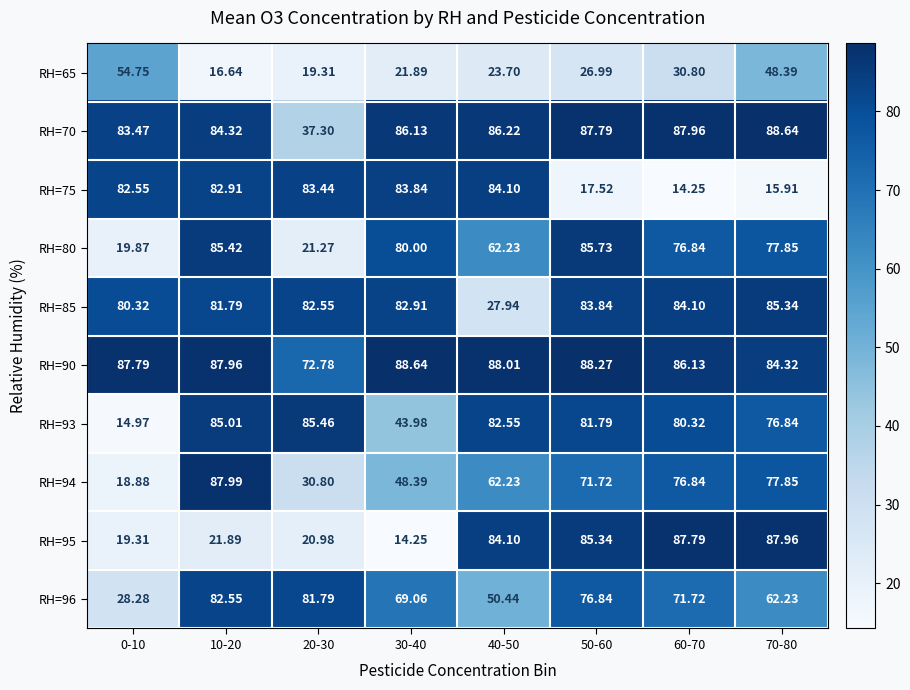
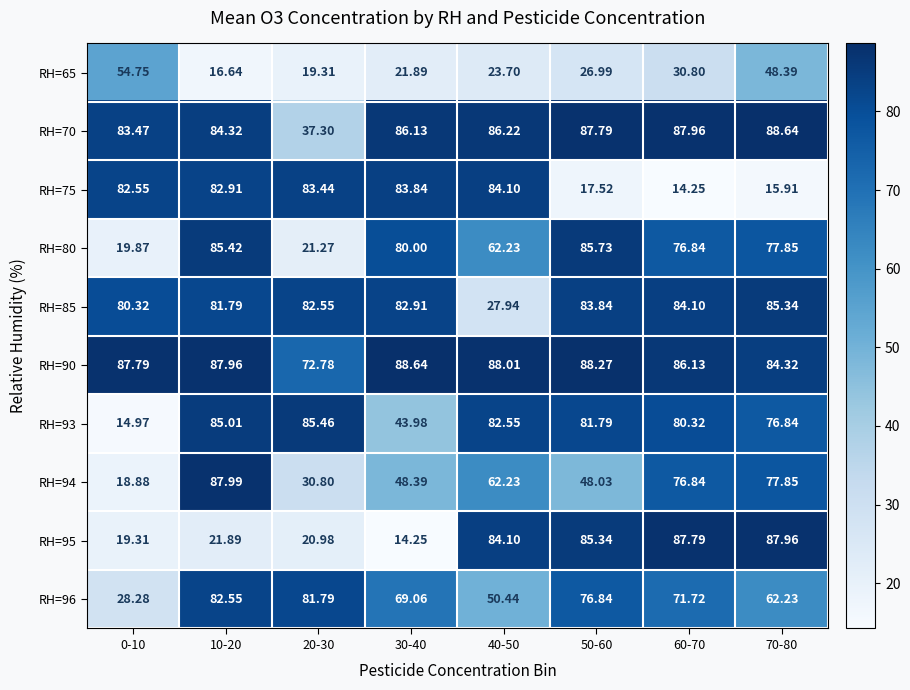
  {
    "RH=65": {
      "0-10": 54.75,
      "10-20": 16.64,
      "20-30": 19.31,
      "30-40": 21.89,
      "40-50": 23.70,
      "50-60": 26.99,
      "60-70": 30.80,
      "70-80": 48.39
    },
    "RH=70": {
      "0-10": 83.47,
      "10-20": 84.32,
      "20-30": 37.30,
      "30-40": 86.13,
      "40-50": 86.22,
      "50-60": 87.79,
      "60-70": 87.96,
      "70-80": 88.64
    },
    "RH=75": {
      "0-10": 82.55,
      "10-20": 82.91,
      "20-30": 83.44,
      "30-40": 83.84,
      "40-50": 84.10,
      "50-60": 17.52,
      "60-70": 14.25,
      "70-80": 15.91
    },
    "RH=80": {
      "0-10": 19.87,
      "10-20": 85.42,
      "20-30": 21.27,
      "30-40": 80.00,
      "40-50": 62.23,
      "50-60": 85.73,
      "60-70": 76.84,
      "70-80": 77.85
    },
    "RH=85": {
      "0-10": 80.32,
      "10-20": 81.79,
      "20-30": 82.55,
      "30-40": 82.91,
      "40-50": 27.94,
      "50-60": 83.84,
      "60-70": 84.10,
      "70-80": 85.34
    },
    "RH=90": {
      "0-10": 87.79,
      "10-20": 87.96,
      "20-30": 72.78,
      "30-40": 88.64,
      "40-50": 88.01,
      "50-60": 88.27,
      "60-70": 86.13,
      "70-80": 84.32
    },
    "RH=93": {
      "0-10": 14.97,
      "10-20": 85.01,
      "20-30": 85.46,
      "30-40": 43.98,
      "40-50": 82.55,
      "50-60": 81.79,
      "60-70": 80.32,
      "70-80": 76.84
    },
    "RH=94": {
      "0-10": 18.88,
      "10-20": 87.99,
      "20-30": 30.80,
      "30-40": 48.39,
      "40-50": 62.23,
-     "50-60": 71.72,
+     "50-60": 48.03,
      "60-70": 76.84,
      "70-80": 77.85
    },
    "RH=95": {
      "0-10": 19.31,
      "10-20": 21.89,
      "20-30": 20.98,
      "30-40": 14.25,
      "40-50": 84.10,
      "50-60": 85.34,
      "60-70": 87.79,
      "70-80": 87.96
    },
    "RH=96": {
      "0-10": 28.28,
      "10-20": 82.55,
      "20-30": 81.79,
      "30-40": 69.06,
      "40-50": 50.44,
      "50-60": 76.84,
      "60-70": 71.72,
      "70-80": 62.23
    }
  }
